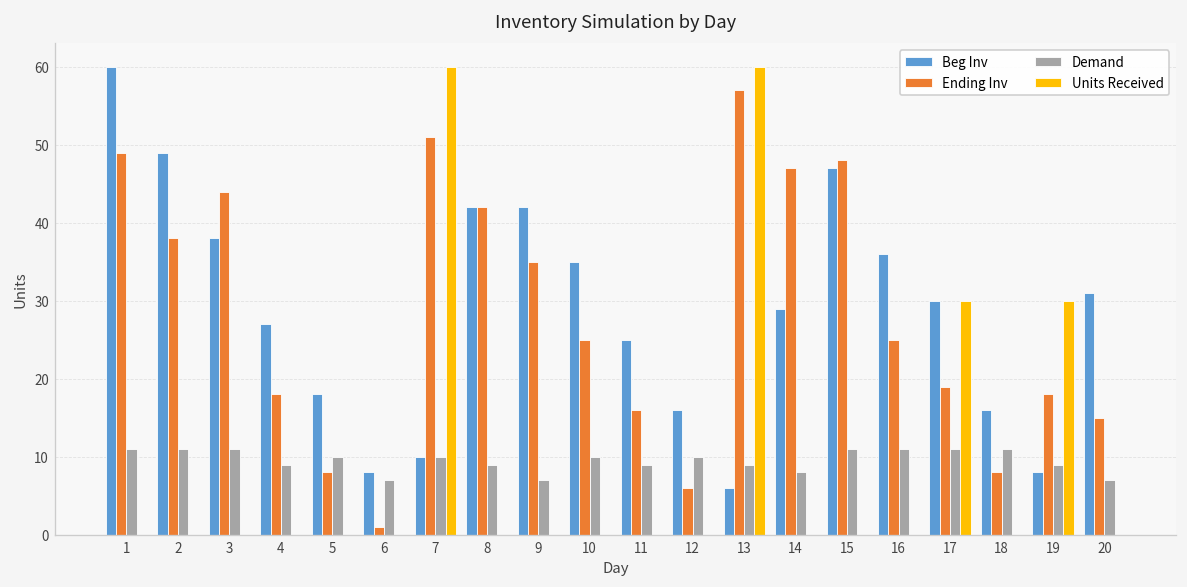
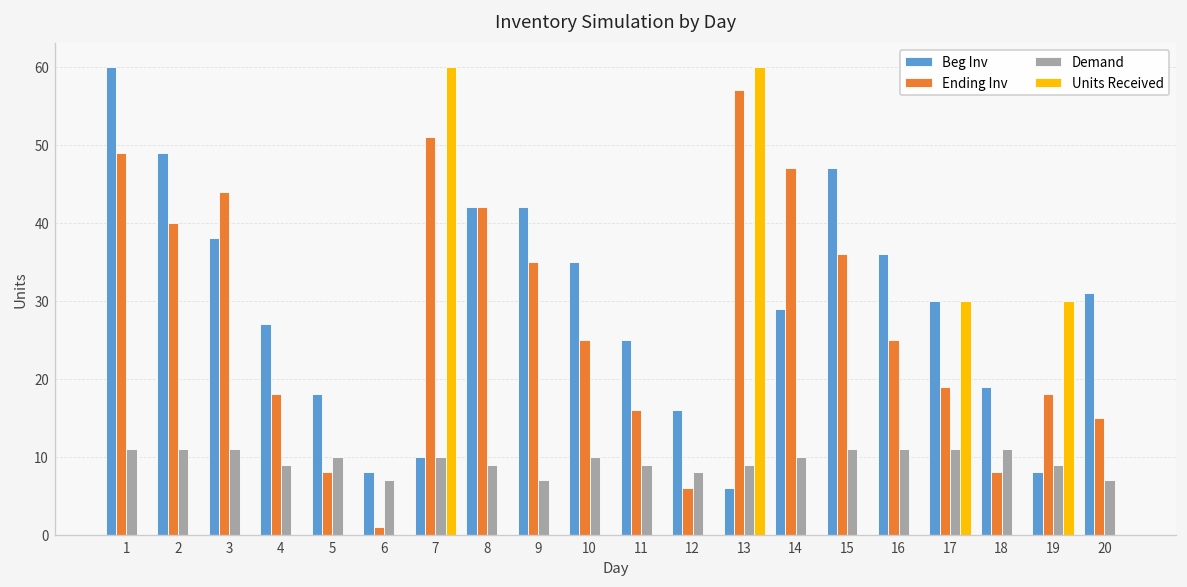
  {
    "Beg Inv": {
      "1": 60,
      "2": 49,
      "3": 38,
      "4": 27,
      "5": 18,
      "6": 8,
      "7": 10,
      "8": 42,
      "9": 42,
      "10": 35,
      "11": 25,
      "12": 16,
      "13": 6,
      "14": 29,
      "15": 47,
      "16": 36,
      "17": 30,
-     "18": 16,
+     "18": 19,
      "19": 8,
      "20": 31
    },
    "Ending Inv": {
      "1": 49,
-     "2": 38,
+     "2": 40,
      "3": 44,
      "4": 18,
      "5": 8,
      "6": 1,
      "7": 51,
      "8": 42,
      "9": 35,
      "10": 25,
      "11": 16,
      "12": 6,
      "13": 57,
      "14": 47,
-     "15": 48,
+     "15": 36,
      "16": 25,
      "17": 19,
      "18": 8,
      "19": 18,
      "20": 15
    },
    "Demand": {
      "1": 11,
      "2": 11,
      "3": 11,
      "4": 9,
      "5": 10,
      "6": 7,
      "7": 10,
      "8": 9,
      "9": 7,
      "10": 10,
      "11": 9,
-     "12": 10,
+     "12": 8,
      "13": 9,
-     "14": 8,
+     "14": 10,
      "15": 11,
      "16": 11,
      "17": 11,
      "18": 11,
      "19": 9,
      "20": 7
    },
    "Units Received": {
      "1": 0,
      "2": 0,
      "3": 0,
      "4": 0,
      "5": 0,
      "6": 0,
      "7": 60,
      "8": 0,
      "9": 0,
      "10": 0,
      "11": 0,
      "12": 0,
      "13": 60,
      "14": 0,
      "15": 0,
      "16": 0,
      "17": 30,
      "18": 0,
      "19": 30,
      "20": 0
    }
  }
